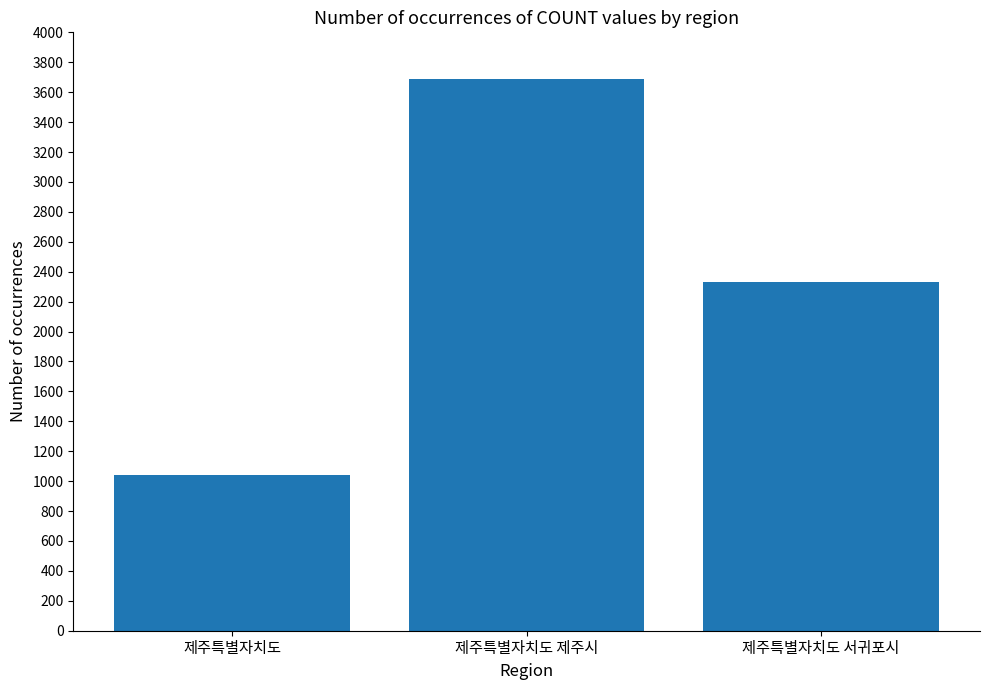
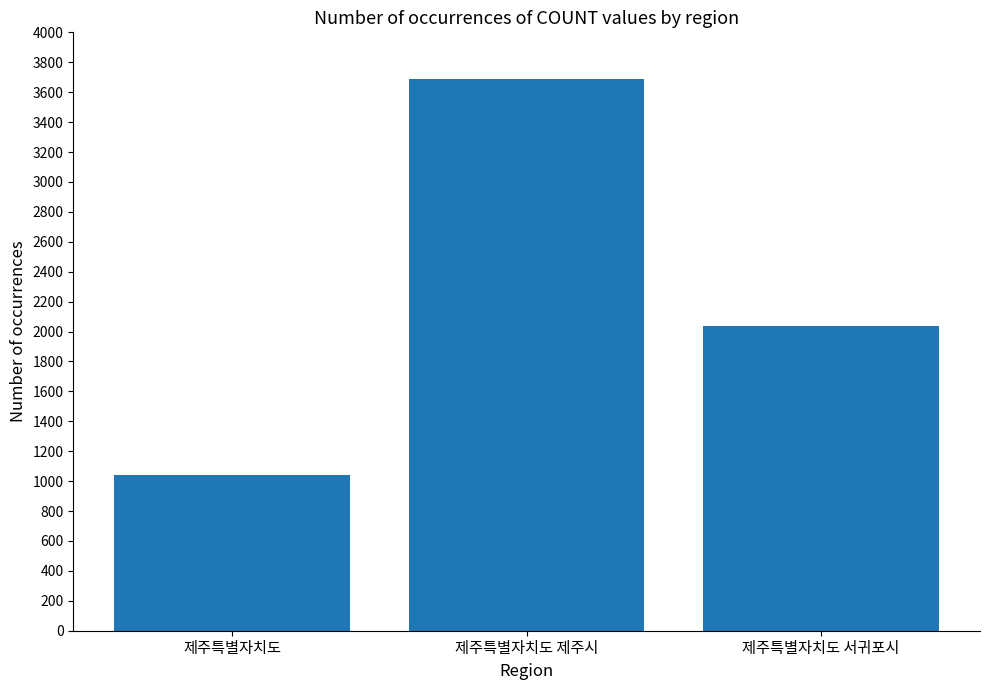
  {
    "제주특별자치도": 1040,
    "제주특별자치도 제주시": 3690,
-   "제주특별자치도 서귀포시": 2330
+   "제주특별자치도 서귀포시": 2040
  }
